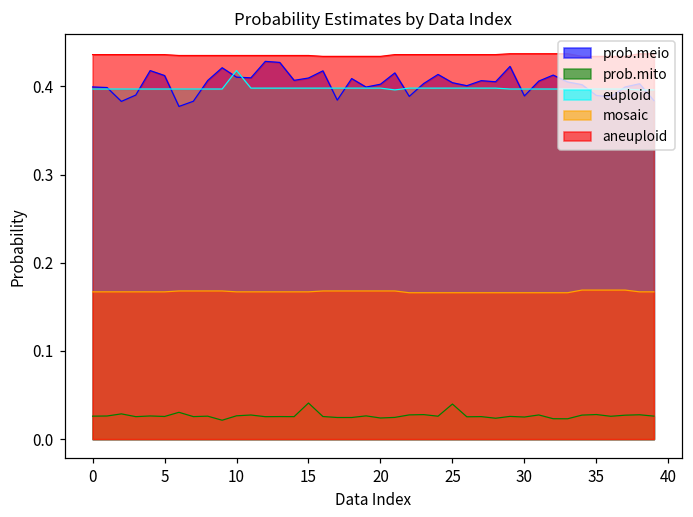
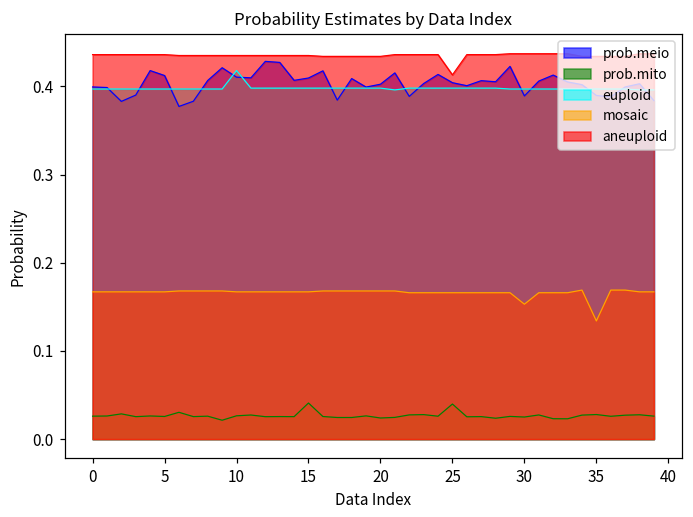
  {
    "prob.meio": {
      "5": 0.41,
      "10": 0.41,
      "15": 0.41,
      "20": 0.40,
      "25": 0.40,
      "30": 0.39
    },
    "prob.mito": {
      "0": 0.03,
      "5": 0.03,
      "10": 0.03,
      "15": 0.04,
      "20": 0.02,
      "25": 0.04,
      "30": 0.03,
      "35": 0.03
    },
    "euploid": {
      "5": 0.40,
      "10": 0.42,
      "15": 0.40,
      "20": 0.40,
      "25": 0.40,
      "30": 0.40
    },
    "mosaic": {
      "0": 0.17,
      "5": 0.17,
      "10": 0.17,
      "15": 0.17,
      "20": 0.17,
      "25": 0.17,
-     "30": 0.17,
-     "35": 0.17
+     "30": 0.15,
+     "35": 0.13
    },
    "aneuploid": {
      "0": 0.44,
      "5": 0.44,
      "10": 0.44,
      "15": 0.44,
      "20": 0.43,
-     "25": 0.44,
+     "25": 0.41,
      "30": 0.44
    }
  }
